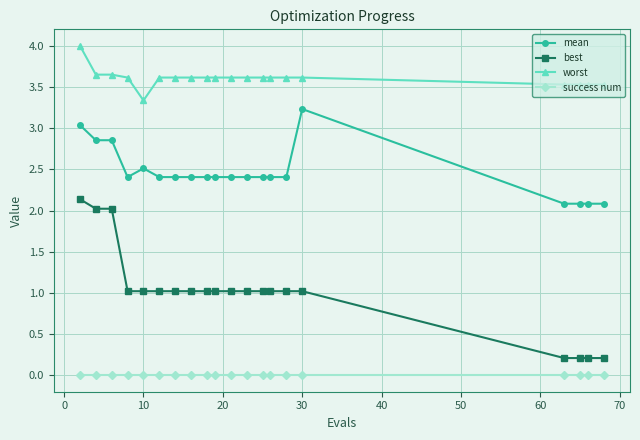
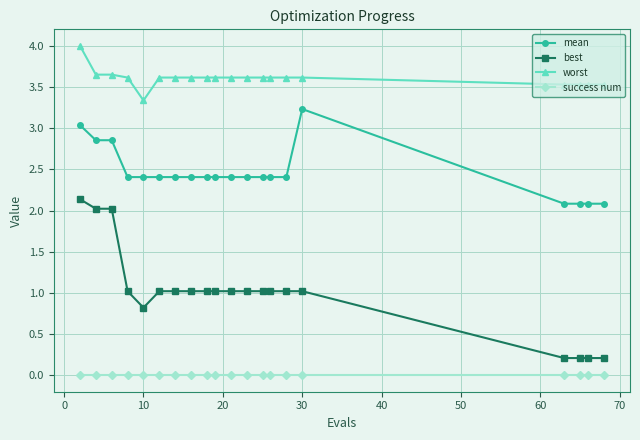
  {
    "mean": {
-     "10": 2.5,
+     "10": 2.4,
      "30": 3.2
    },
    "best": {
-     "10": 1.0,
+     "10": 0.8,
      "30": 1.0
    },
    "worst": {
      "10": 3.3,
      "30": 3.6
    },
    "success num": {
      "10": 0.0,
      "30": 0.0
    }
  }
